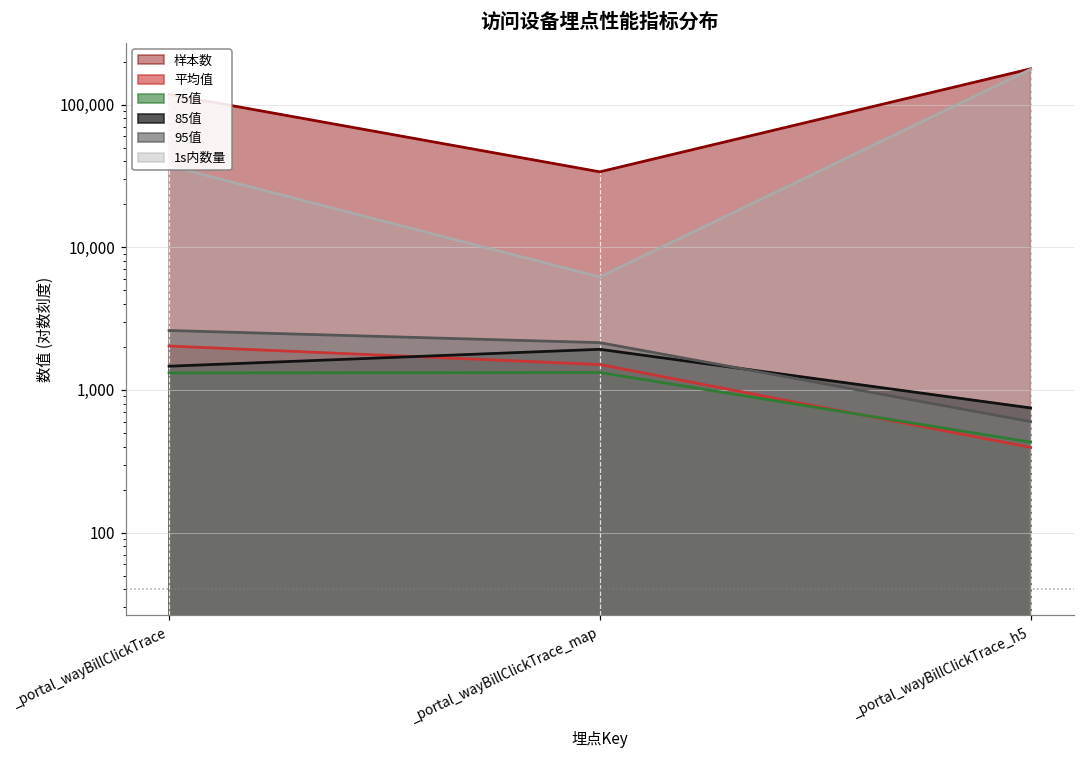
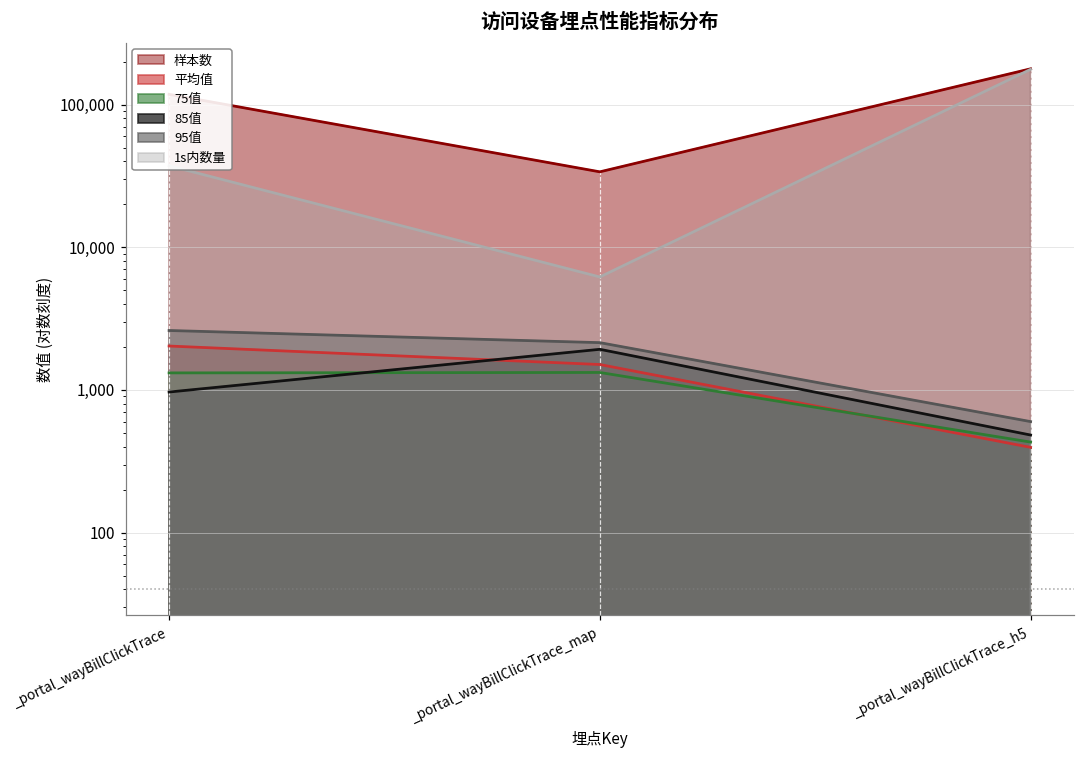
  {
    "85值": {
-     "_portal_wayBillClickTrace": "1,500",
+     "_portal_wayBillClickTrace": "1,000",
      "_portal_wayBillClickTrace_map": "1,900",
-     "_portal_wayBillClickTrace_h5": "700"
+     "_portal_wayBillClickTrace_h5": "480"
    },
    "1s内数量": {
      "_portal_wayBillClickTrace_map": "6,000"
    }
  }
